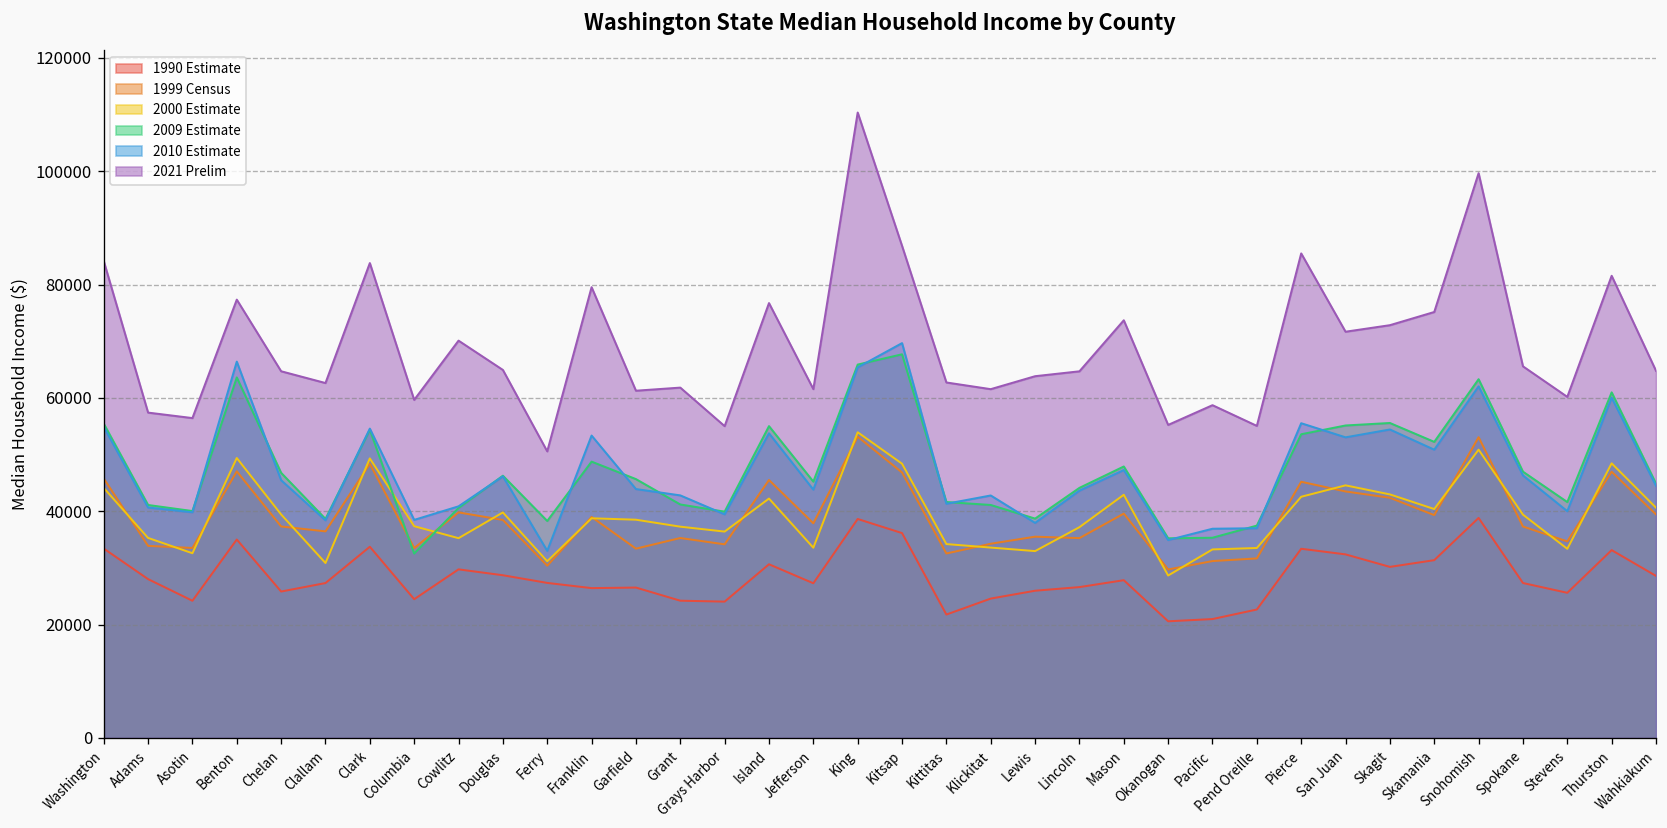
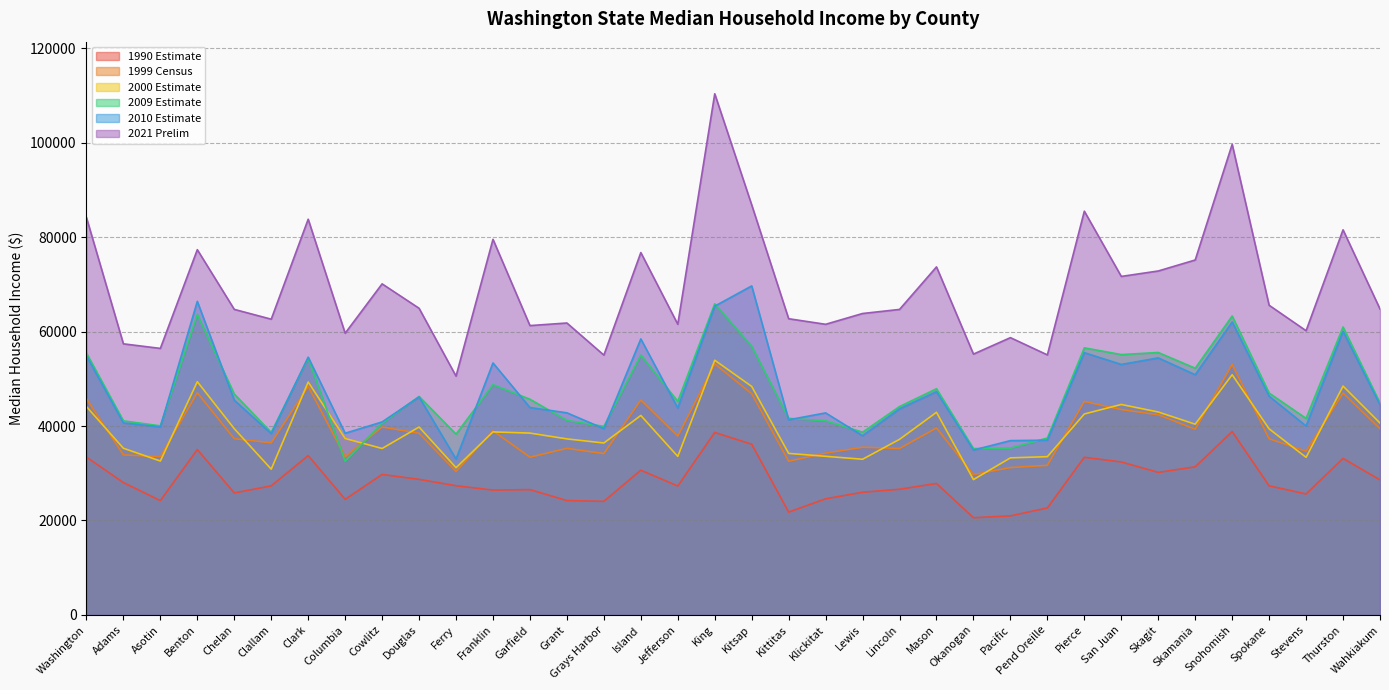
  {
    "2009 Estimate": {
      "Washington": 55000,
      "Benton": 64000,
      "Chelan": 47000,
      "Columbia": 33000,
      "Ferry": 38000,
      "Franklin": 49000,
      "Garfield": 46000,
      "Grant": 41000,
      "Island": 55000,
      "Jefferson": 45000,
-     "Kitsap": 68000,
+     "Kitsap": 57000,
      "Klickitat": 41000,
      "Lewis": 39000,
      "Mason": 48000,
      "Pacific": 35000,
-     "Pierce": 54000,
+     "Pierce": 57000,
      "San Juan": 55000,
      "Skagit": 56000,
      "Skamania": 52000,
      "Snohomish": 63000,
      "Spokane": 47000,
      "Stevens": 42000,
      "Thurston": 61000
    },
    "2010 Estimate": {
      "Washington": 55000,
      "Benton": 66000,
      "Chelan": 45000,
      "Columbia": 38000,
      "Ferry": 33000,
      "Franklin": 53000,
      "Garfield": 44000,
      "Grant": 43000,
-     "Island": 54000,
+     "Island": 58000,
      "Jefferson": 44000,
      "Kitsap": 70000,
      "Klickitat": 43000,
      "Lewis": 38000,
      "Mason": 47000,
      "Pacific": 37000,
      "Pierce": 56000,
      "San Juan": 53000,
      "Skagit": 54000,
      "Skamania": 51000,
      "Snohomish": 62000,
      "Spokane": 46000,
      "Stevens": 40000,
      "Thurston": 60000
    },
    "2021 Prelim": {
      "Washington": 84000,
      "Adams": 57000,
      "Asotin": 56000,
      "Benton": 77000,
      "Chelan": 65000,
      "Clallam": 63000,
      "Clark": 84000,
      "Columbia": 60000,
      "Cowlitz": 70000,
      "Douglas": 65000,
      "Ferry": 51000,
      "Franklin": 80000,
      "Garfield": 61000,
      "Grant": 62000,
      "Grays Harbor": 55000,
      "Island": 77000,
      "Jefferson": 62000,
      "King": 110000,
      "Kitsap": 87000,
      "Kittitas": 63000,
      "Klickitat": 62000,
      "Lewis": 64000,
      "Lincoln": 65000,
      "Mason": 74000,
      "Okanogan": 55000,
      "Pacific": 59000,
      "Pend Oreille": 55000,
      "Pierce": 85000,
      "San Juan": 72000,
      "Skagit": 73000,
      "Skamania": 75000,
      "Snohomish": 100000,
      "Spokane": 66000,
      "Stevens": 60000,
      "Thurston": 82000,
      "Wahkiakum": 65000
    }
  }
